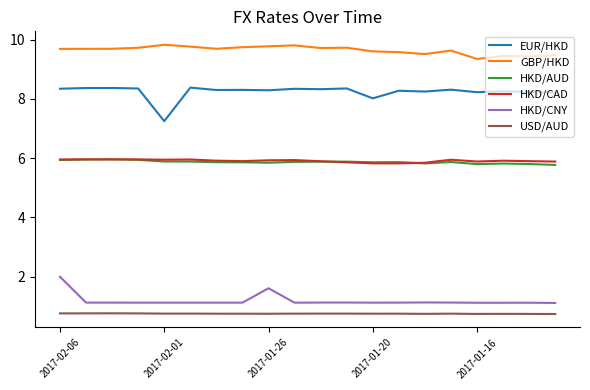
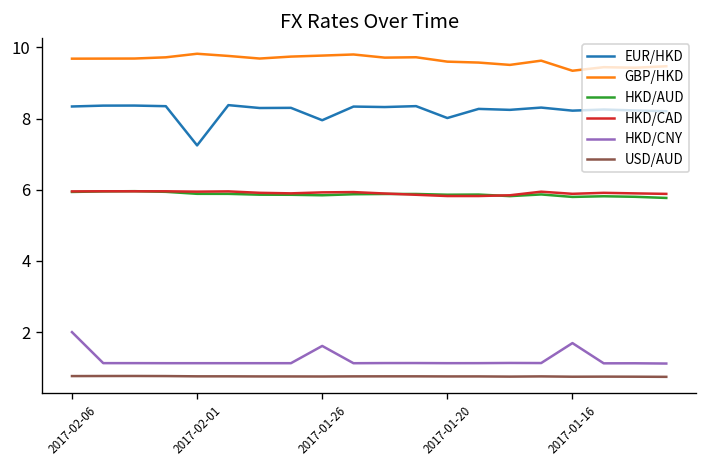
  {
    "EUR/HKD": {
      "2017-02-06": 8.3,
      "2017-02-01": 7.2,
-     "2017-01-26": 8.3,
+     "2017-01-26": 8.0,
      "2017-01-20": 8.0,
      "2017-01-16": 8.2
    },
    "GBP/HKD": {
      "2017-02-06": 9.7,
      "2017-02-01": 9.8,
      "2017-01-26": 9.8,
      "2017-01-20": 9.6,
      "2017-01-16": 9.3
    },
    "HKD/AUD": {
      "2017-01-16": 5.8
    },
    "HKD/CAD": {
      "2017-01-16": 5.9
    },
    "HKD/CNY": {
      "2017-02-06": 2.0,
      "2017-02-01": 1.1,
      "2017-01-26": 1.6,
      "2017-01-20": 1.1,
-     "2017-01-16": 1.1
+     "2017-01-16": 1.7
    },
    "USD/AUD": {
      "2017-02-06": 0.8,
      "2017-02-01": 0.8,
      "2017-01-26": 0.8,
      "2017-01-20": 0.8,
      "2017-01-16": 0.7
    }
  }
